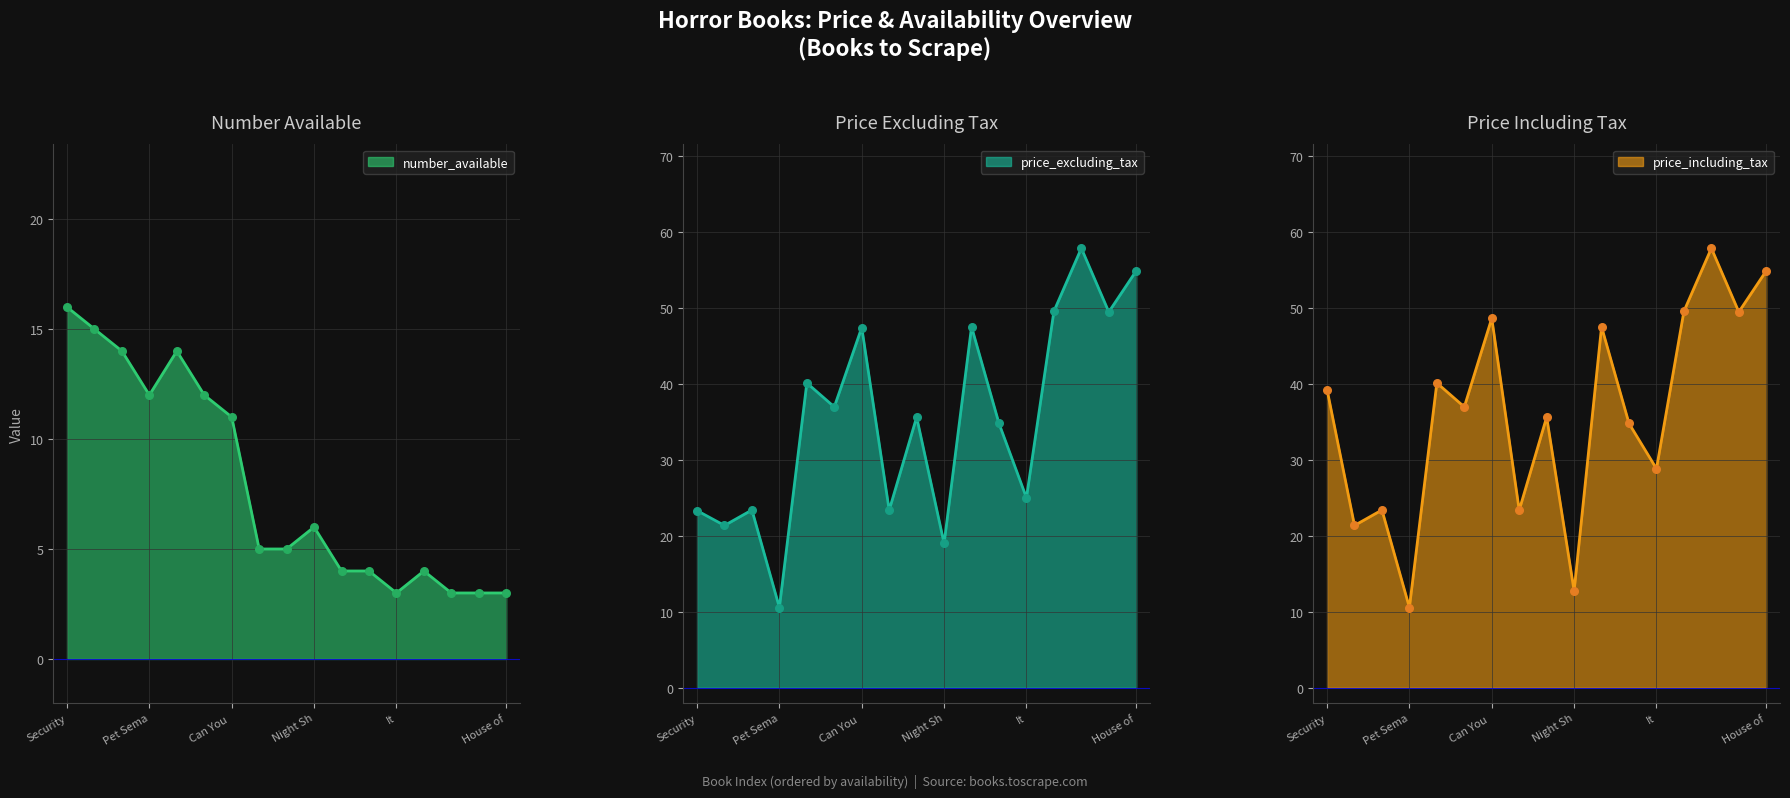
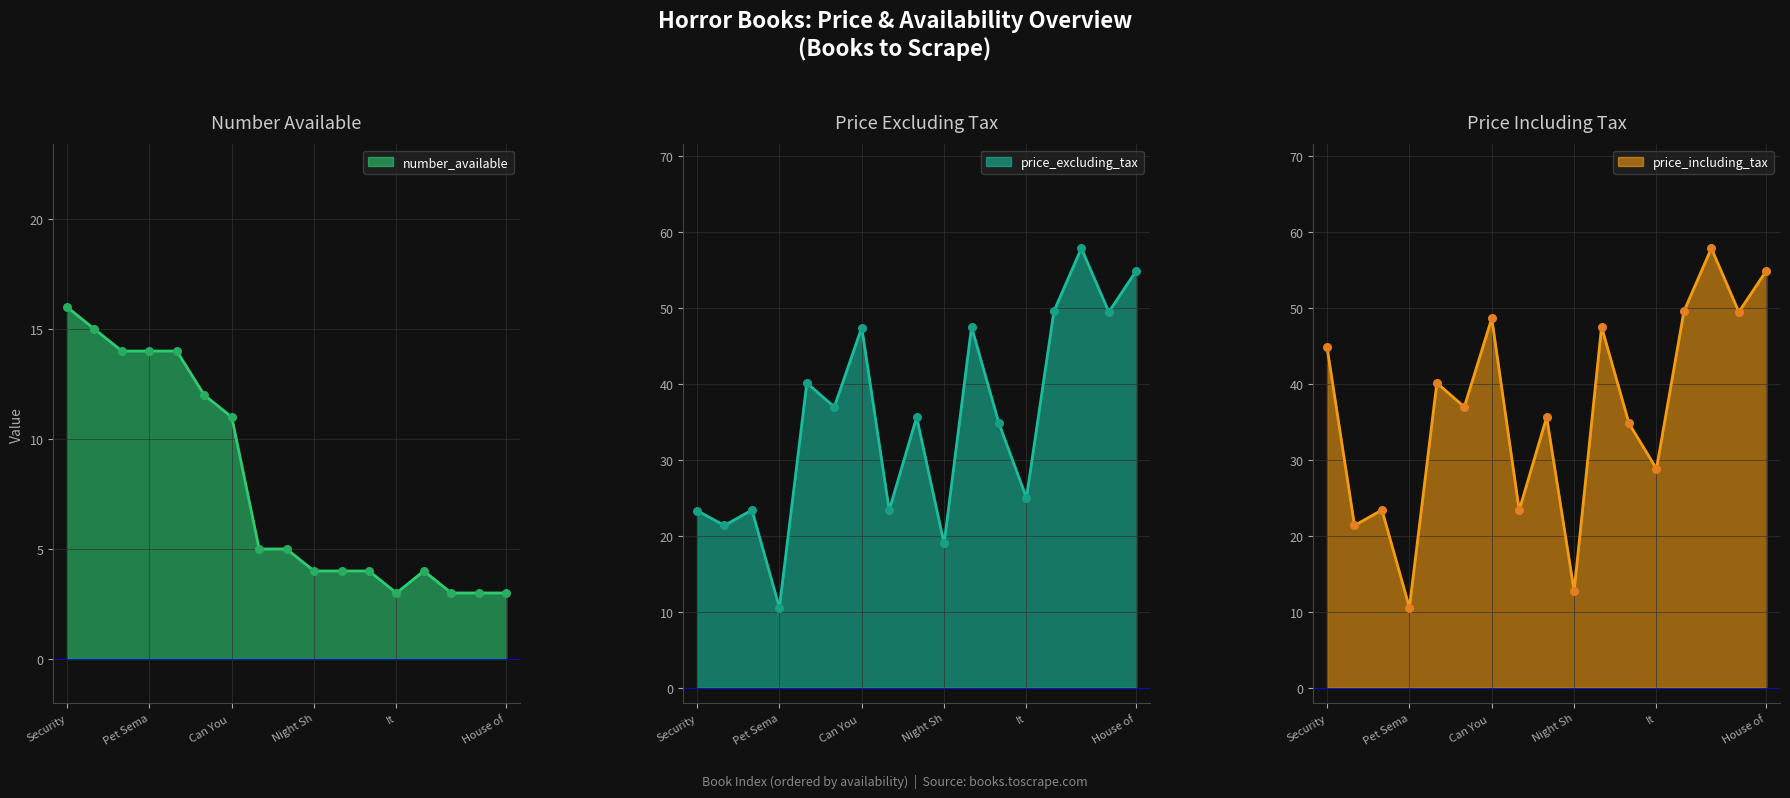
  {
    "Number Available": {
      "Security": 16,
-     "Pet Sema": 12,
+     "Pet Sema": 14,
      "Can You": 11,
-     "Night Sh": 6,
+     "Night Sh": 4,
      "It": 3,
      "House of": 3
    },
    "Price Excluding Tax": {
      "Security": 23,
      "Pet Sema": 11,
      "Can You": 47,
      "Night Sh": 19,
      "It": 25,
      "House of": 55
    },
    "Price Including Tax": {
-     "Security": 39,
+     "Security": 45,
      "Pet Sema": 11,
      "Can You": 49,
      "Night Sh": 13,
      "It": 29,
      "House of": 55
    }
  }
